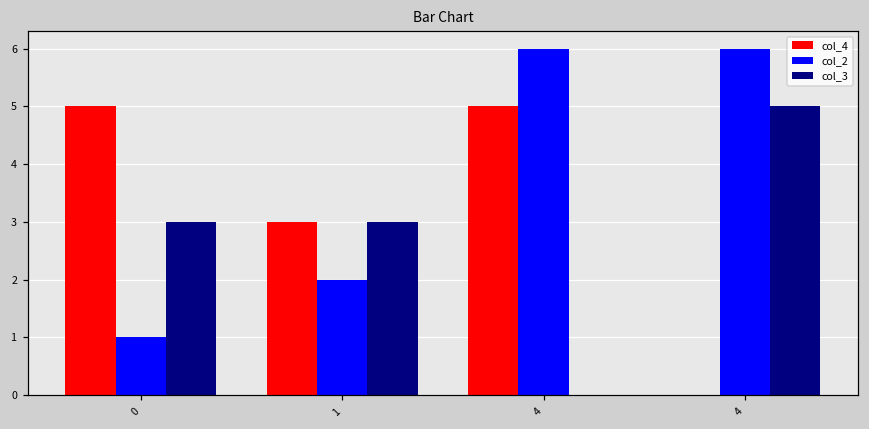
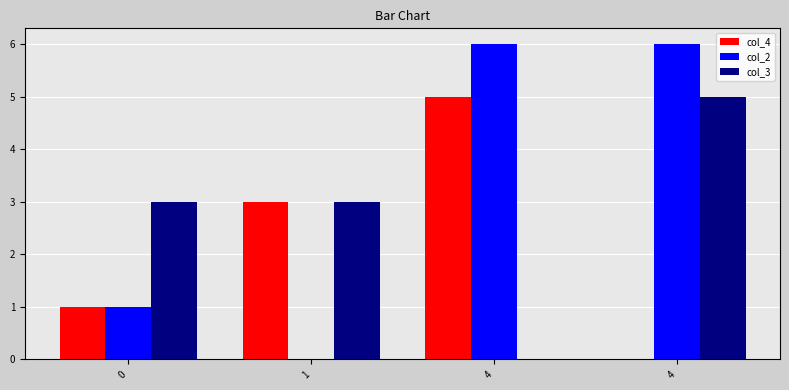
  {
    "col_4": {
-     "0": 5,
+     "0": 1,
      "1": 3
    },
    "col_2": {
      "0": 1,
-     "1": 2
+     "1": 0
    },
    "col_3": {
      "0": 3,
      "1": 3
    }
  }
